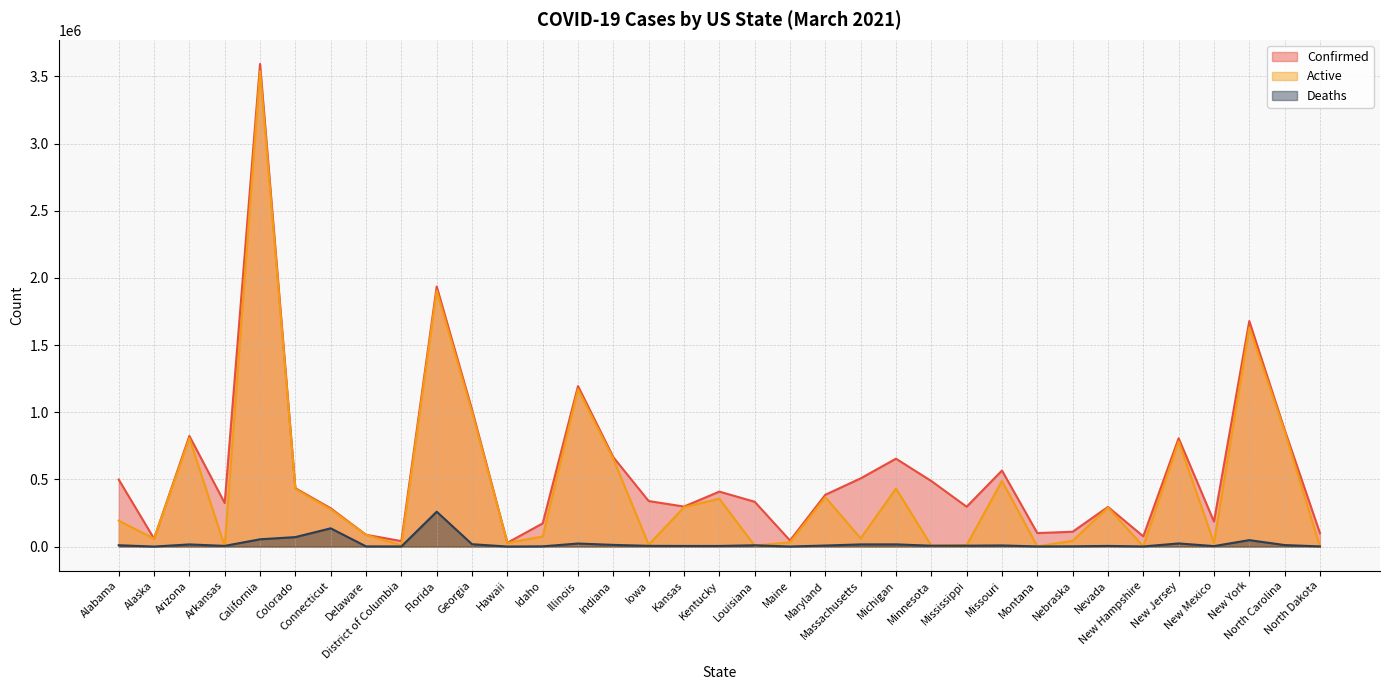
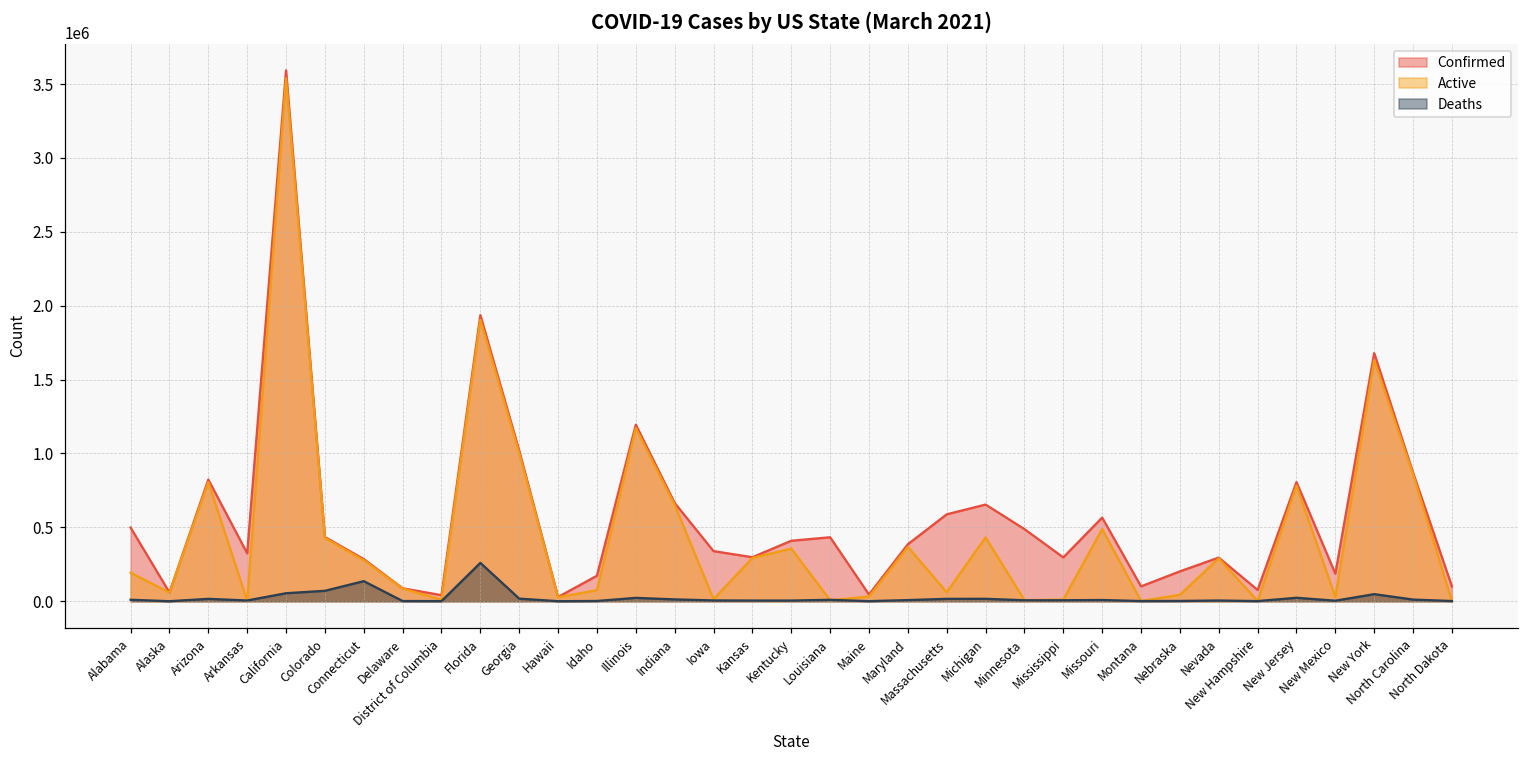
  {
    "Confirmed": {
      "Alabama": 500000,
      "Arkansas": 320000,
      "California": 3590000,
      "District of Columbia": 40000,
      "Florida": 1940000,
      "Idaho": 170000,
      "Illinois": 1190000,
      "Iowa": 340000,
      "Kentucky": 410000,
-     "Louisiana": 330000,
-     "Massachusetts": 510000,
+     "Louisiana": 430000,
+     "Massachusetts": 590000,
      "Michigan": 650000,
      "Minnesota": 490000,
      "Mississippi": 300000,
      "Missouri": 570000,
      "Montana": 100000,
-     "Nebraska": 110000,
+     "Nebraska": 200000,
      "New Hampshire": 80000,
      "New Jersey": 810000,
      "New Mexico": 190000,
      "New York": 1680000,
      "North Dakota": 100000
    },
    "Active": {
      "Alabama": 190000,
      "California": 3540000,
      "Florida": 1900000,
      "Idaho": 80000,
      "Illinois": 1170000,
      "Kentucky": 360000,
      "Massachusetts": 60000,
      "Michigan": 430000,
      "Missouri": 490000,
      "Nebraska": 40000,
      "New Jersey": 780000,
      "New Mexico": 30000,
      "New York": 1630000
    },
    "Deaths": {
      "Alabama": 10000,
      "Alaska": 0,
      "Arizona": 20000,
      "California": 50000,
      "Colorado": 70000,
      "Connecticut": 140000,
      "Delaware": 0,
      "Florida": 260000,
      "Georgia": 20000,
      "Hawaii": 0,
      "Idaho": 0,
      "Illinois": 20000,
      "Indiana": 10000,
      "Kansas": 0,
      "Kentucky": 0,
      "Maine": 0,
      "Maryland": 10000,
      "Massachusetts": 20000,
      "Michigan": 20000,
      "Missouri": 10000,
      "Nebraska": 0,
      "Nevada": 10000,
      "New Jersey": 20000,
      "New Mexico": 0,
      "New York": 50000,
      "North Carolina": 10000
    }
  }
